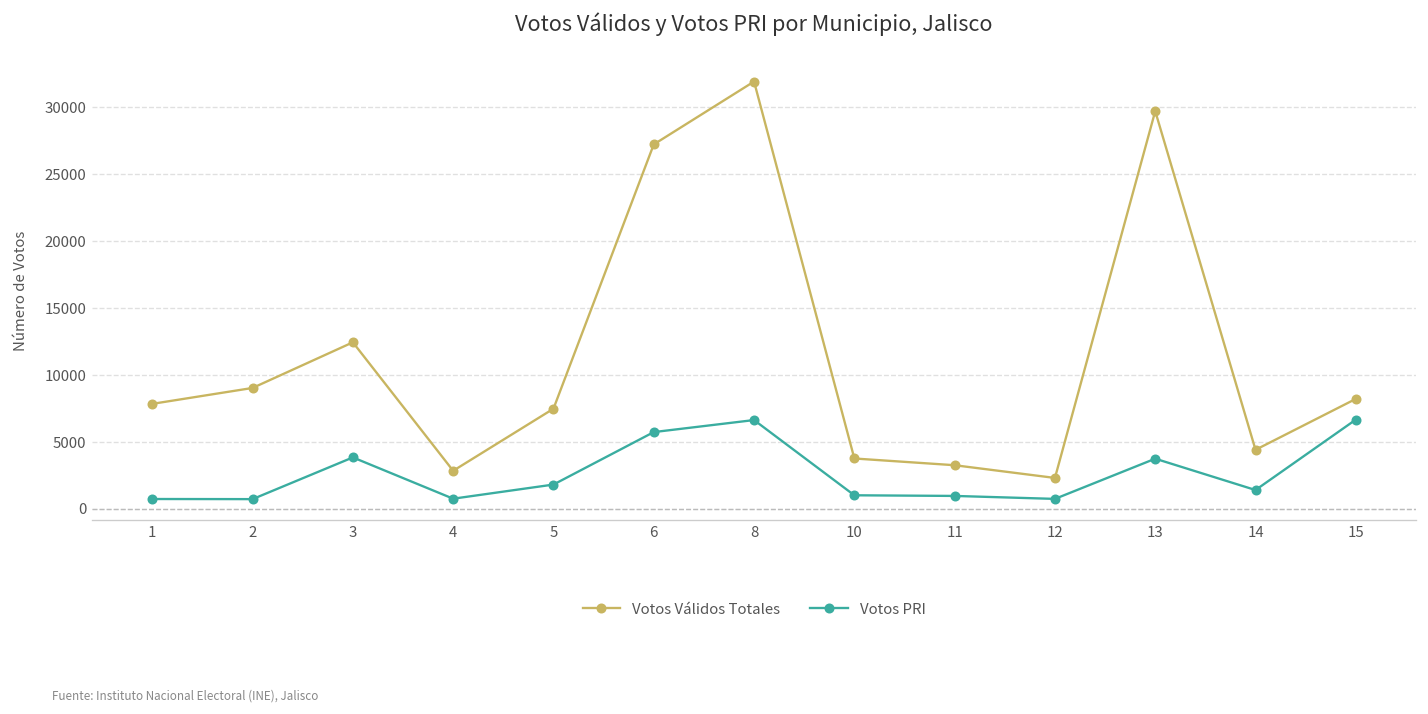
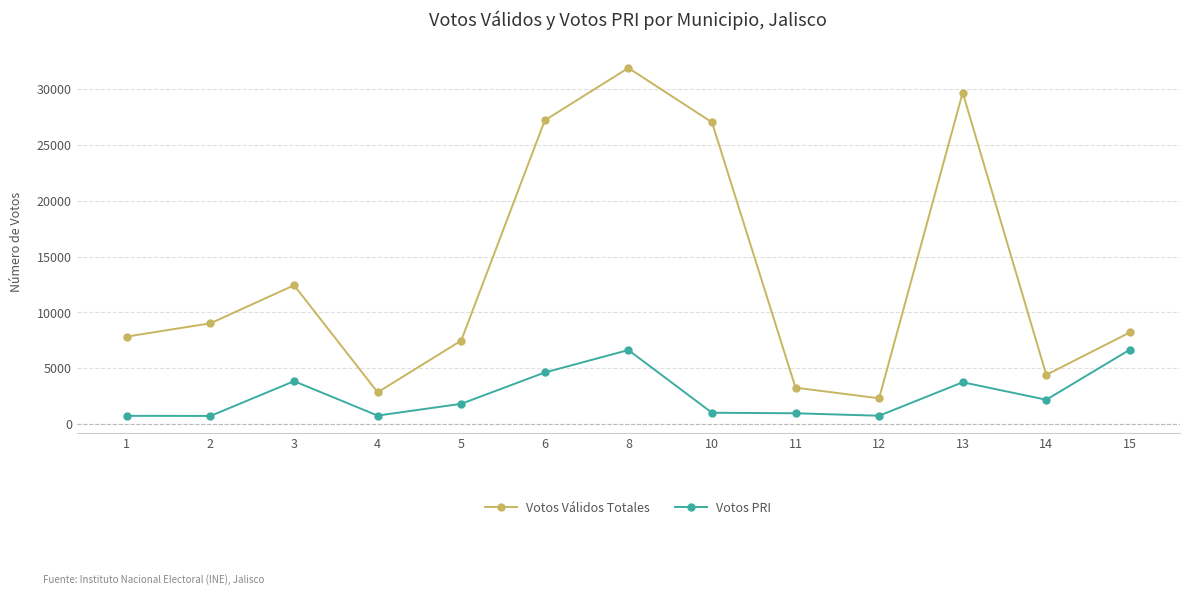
  {
    "Votos Válidos Totales": {
      "1": 7800,
      "2": 9000,
      "3": 12400,
      "4": 2800,
      "5": 7500,
      "6": 27200,
      "8": 31900,
-     "10": 3800,
+     "10": 27000,
      "11": 3300,
      "12": 2300,
      "13": 29700,
      "14": 4400,
      "15": 8200
    },
    "Votos PRI": {
      "1": 700,
      "2": 700,
      "3": 3800,
      "4": 800,
      "5": 1800,
-     "6": 5700,
+     "6": 4600,
      "8": 6600,
      "10": 1000,
      "11": 1000,
      "12": 700,
      "13": 3700,
-     "14": 1400,
+     "14": 2200,
      "15": 6700
    }
  }
